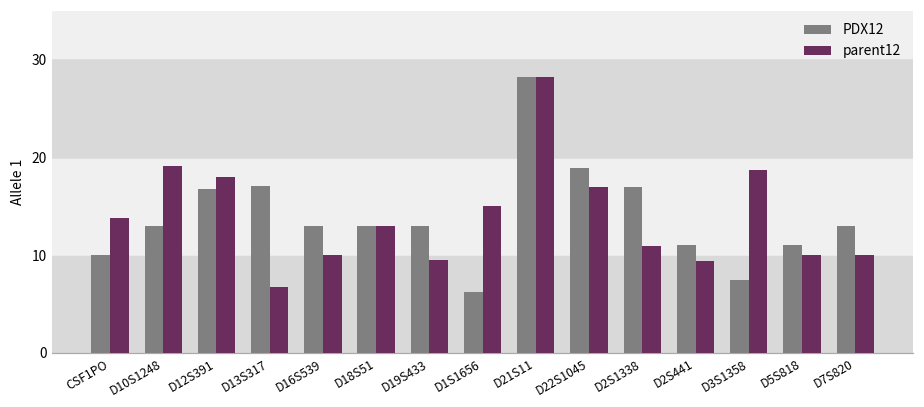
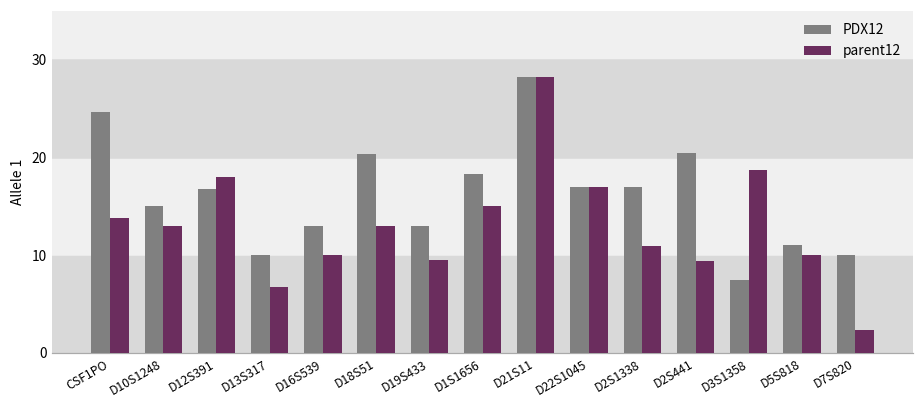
  {
    "PDX12": {
-     "CSF1PO": 10,
-     "D10S1248": 13,
+     "CSF1PO": 25,
+     "D10S1248": 15,
      "D12S391": 17,
-     "D13S317": 17,
+     "D13S317": 10,
      "D16S539": 13,
-     "D18S51": 13,
+     "D18S51": 20,
      "D19S433": 13,
-     "D1S1656": 6,
+     "D1S1656": 18,
      "D21S11": 28,
-     "D22S1045": 19,
+     "D22S1045": 17,
      "D2S1338": 17,
-     "D2S441": 11,
+     "D2S441": 21,
      "D3S1358": 8,
      "D5S818": 11,
-     "D7S820": 13
+     "D7S820": 10
    },
    "parent12": {
      "CSF1PO": 14,
-     "D10S1248": 19,
+     "D10S1248": 13,
      "D12S391": 18,
      "D13S317": 7,
      "D16S539": 10,
      "D18S51": 13,
      "D19S433": 10,
      "D1S1656": 15,
      "D21S11": 28,
      "D22S1045": 17,
      "D2S1338": 11,
      "D2S441": 9,
      "D3S1358": 19,
      "D5S818": 10,
-     "D7S820": 10
+     "D7S820": 2
    }
  }
